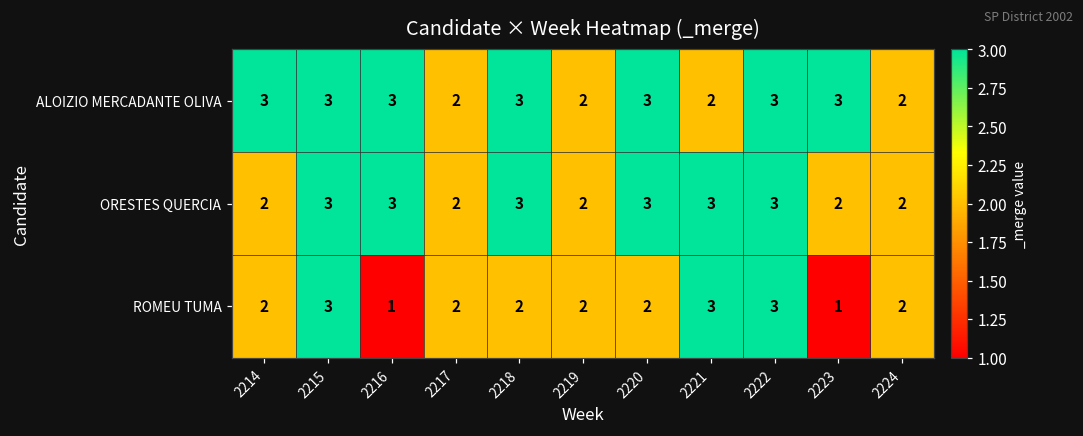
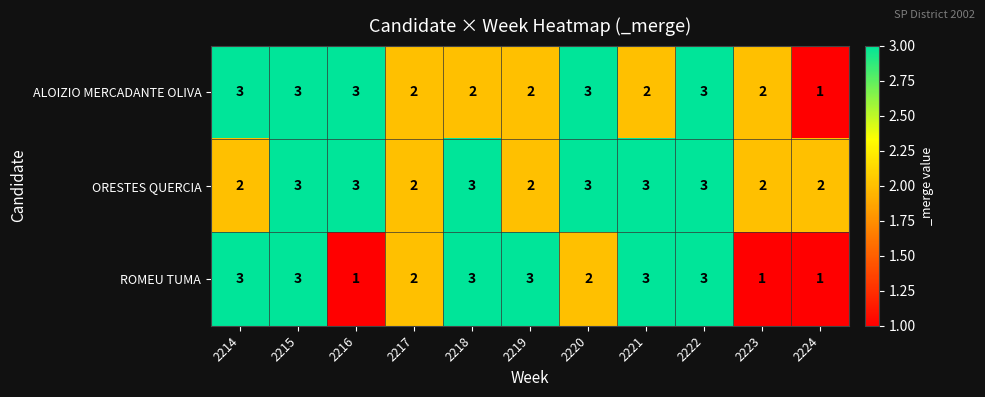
  {
    "ALOIZIO MERCADANTE OLIVA": {
      "2214": 3,
      "2215": 3,
      "2216": 3,
      "2217": 2,
-     "2218": 3,
+     "2218": 2,
      "2219": 2,
      "2220": 3,
      "2221": 2,
      "2222": 3,
-     "2223": 3,
-     "2224": 2
+     "2223": 2,
+     "2224": 1
    },
    "ORESTES QUERCIA": {
      "2214": 2,
      "2215": 3,
      "2216": 3,
      "2217": 2,
      "2218": 3,
      "2219": 2,
      "2220": 3,
      "2221": 3,
      "2222": 3,
      "2223": 2,
      "2224": 2
    },
    "ROMEU TUMA": {
-     "2214": 2,
+     "2214": 3,
      "2215": 3,
      "2216": 1,
      "2217": 2,
-     "2218": 2,
-     "2219": 2,
+     "2218": 3,
+     "2219": 3,
      "2220": 2,
      "2221": 3,
      "2222": 3,
      "2223": 1,
-     "2224": 2
+     "2224": 1
    }
  }
